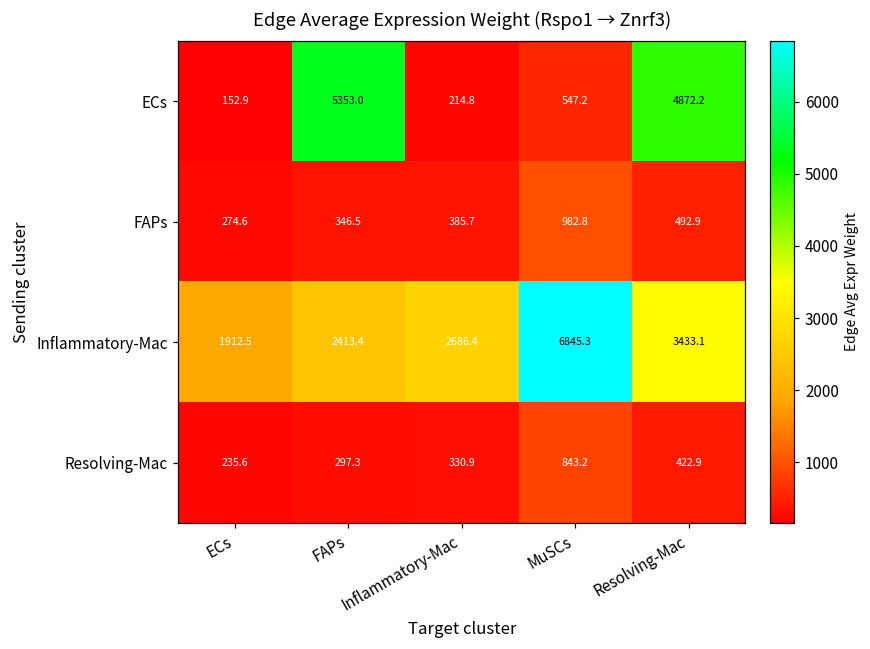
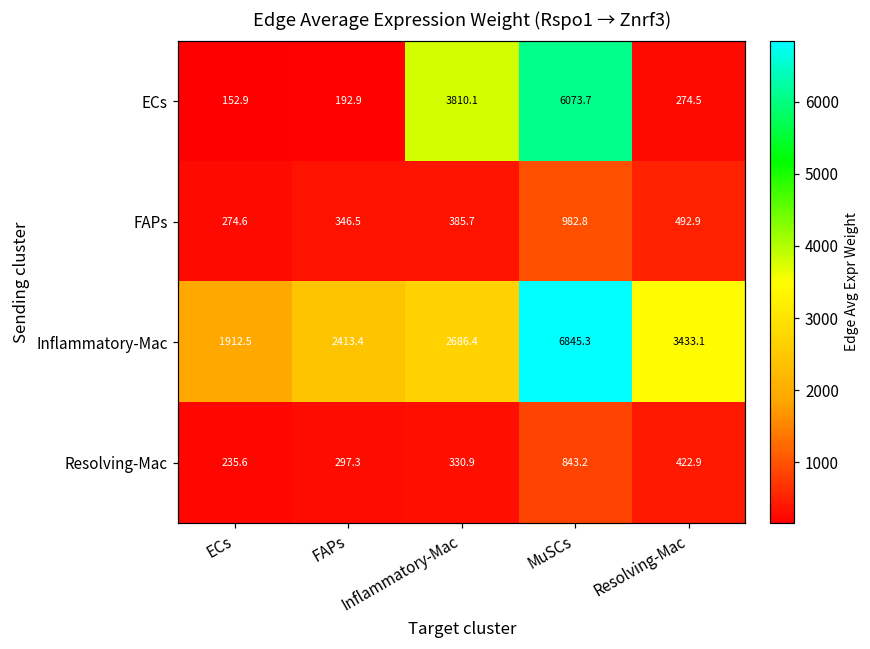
  {
    "ECs": {
      "ECs": 152.9,
-     "FAPs": 5353.0,
-     "Inflammatory-Mac": 214.8,
-     "MuSCs": 547.2,
-     "Resolving-Mac": 4872.2
+     "FAPs": 192.9,
+     "Inflammatory-Mac": 3810.1,
+     "MuSCs": 6073.7,
+     "Resolving-Mac": 274.5
    },
    "FAPs": {
      "ECs": 274.6,
      "FAPs": 346.5,
      "Inflammatory-Mac": 385.7,
      "MuSCs": 982.8,
      "Resolving-Mac": 492.9
    },
    "Inflammatory-Mac": {
      "ECs": 1912.5,
      "FAPs": 2413.4,
      "Inflammatory-Mac": 2686.4,
      "MuSCs": 6845.3,
      "Resolving-Mac": 3433.1
    },
    "Resolving-Mac": {
      "ECs": 235.6,
      "FAPs": 297.3,
      "Inflammatory-Mac": 330.9,
      "MuSCs": 843.2,
      "Resolving-Mac": 422.9
    }
  }
